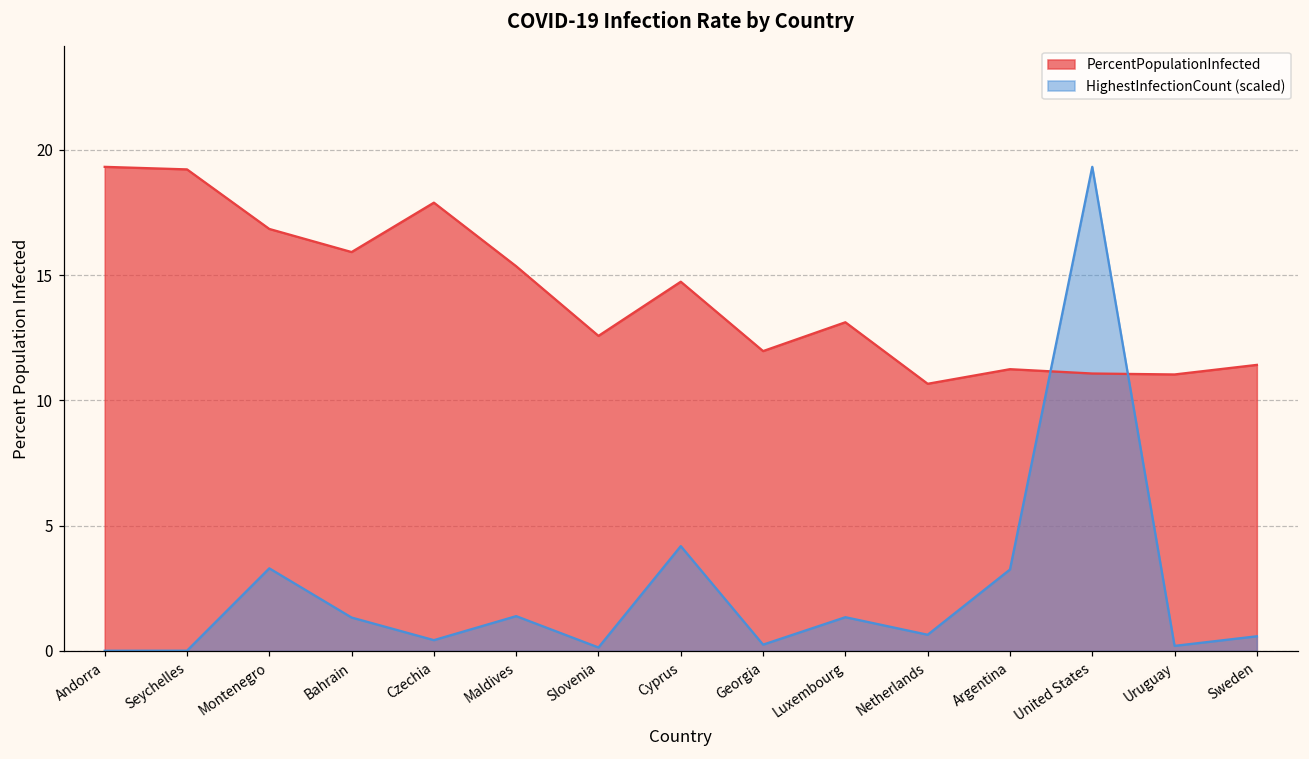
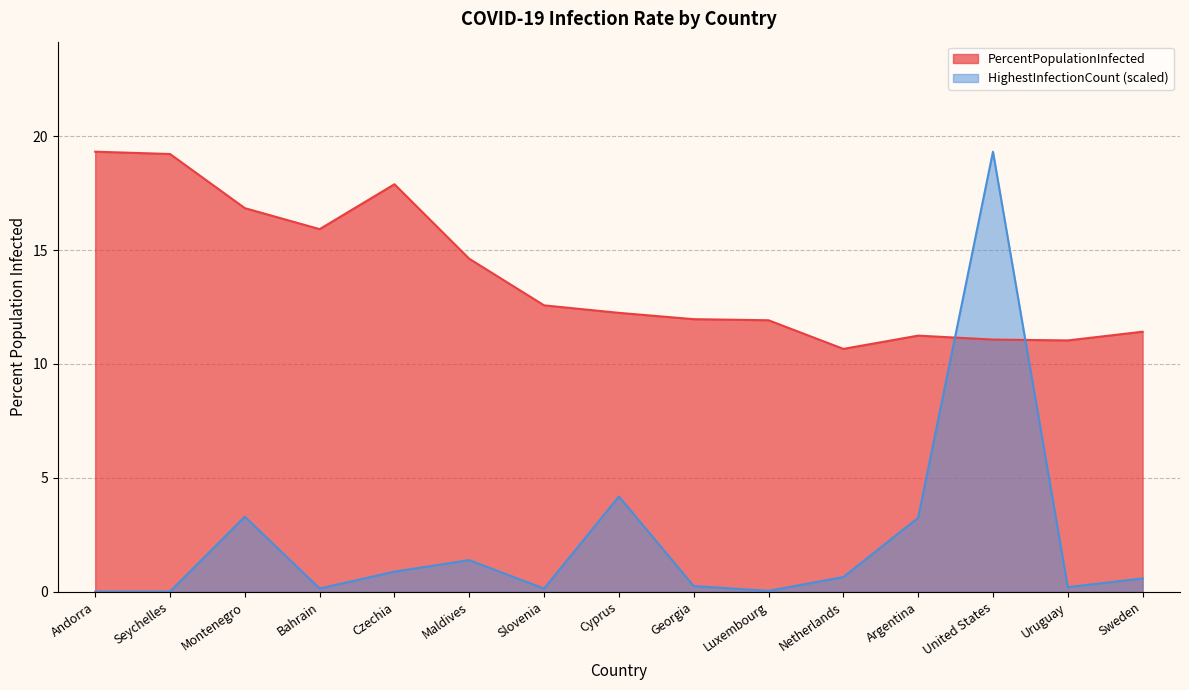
  {
    "PercentPopulationInfected": {
      "Andorra": 19.3,
      "Seychelles": 19.2,
      "Montenegro": 16.8,
      "Bahrain": 15.9,
      "Czechia": 17.9,
-     "Maldives": 15.3,
+     "Maldives": 14.6,
      "Slovenia": 12.6,
-     "Cyprus": 14.7,
+     "Cyprus": 12.2,
      "Georgia": 12.0,
-     "Luxembourg": 13.1,
+     "Luxembourg": 11.9,
      "Netherlands": 10.7,
      "Argentina": 11.2,
      "United States": 11.1,
      "Uruguay": 11.0,
      "Sweden": 11.4
    },
    "HighestInfectionCount (scaled)": {
      "Andorra": 0.0,
      "Seychelles": 0.0,
      "Montenegro": 3.3,
-     "Bahrain": 1.3,
-     "Czechia": 0.4,
+     "Bahrain": 0.1,
+     "Czechia": 0.9,
      "Maldives": 1.4,
      "Slovenia": 0.1,
      "Cyprus": 4.2,
      "Georgia": 0.3,
-     "Luxembourg": 1.3,
+     "Luxembourg": 0.0,
      "Netherlands": 0.6,
      "Argentina": 3.2,
      "United States": 19.3,
      "Uruguay": 0.2,
      "Sweden": 0.6
    }
  }
